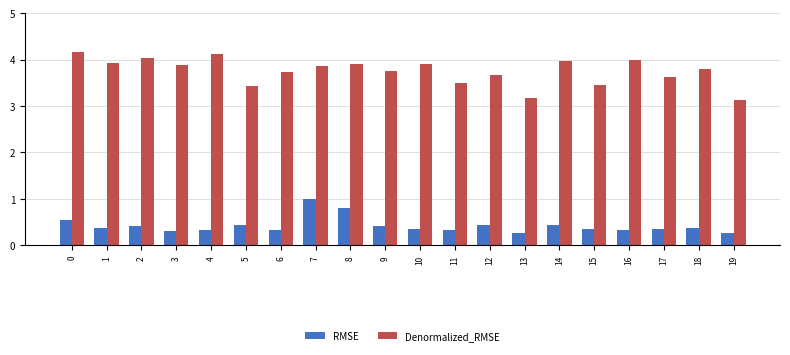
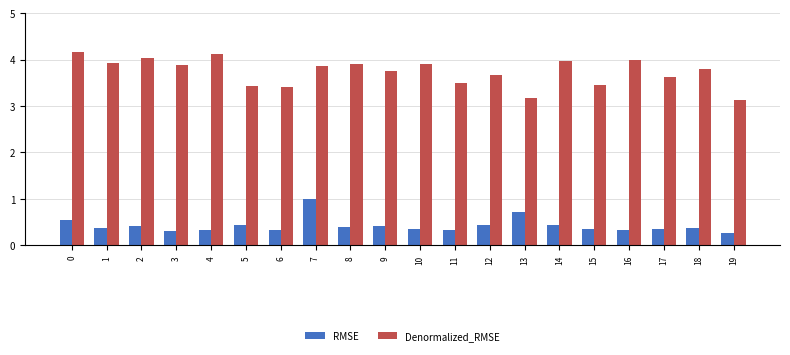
  {
    "RMSE": {
      "0": 0.5,
      "1": 0.4,
      "2": 0.4,
      "3": 0.3,
      "4": 0.3,
      "5": 0.4,
      "6": 0.3,
      "7": 1.0,
-     "8": 0.8,
+     "8": 0.4,
      "9": 0.4,
      "10": 0.4,
      "11": 0.3,
      "12": 0.4,
-     "13": 0.3,
+     "13": 0.7,
      "14": 0.4,
      "15": 0.3,
      "16": 0.3,
      "17": 0.4,
      "18": 0.4,
      "19": 0.3
    },
    "Denormalized_RMSE": {
      "0": 4.2,
      "1": 3.9,
      "2": 4.0,
      "3": 3.9,
      "4": 4.1,
      "5": 3.4,
-     "6": 3.7,
+     "6": 3.4,
      "7": 3.9,
      "8": 3.9,
      "9": 3.7,
      "10": 3.9,
      "11": 3.5,
      "12": 3.7,
      "13": 3.2,
      "14": 4.0,
      "15": 3.5,
      "16": 4.0,
      "17": 3.6,
      "18": 3.8,
      "19": 3.1
    }
  }
